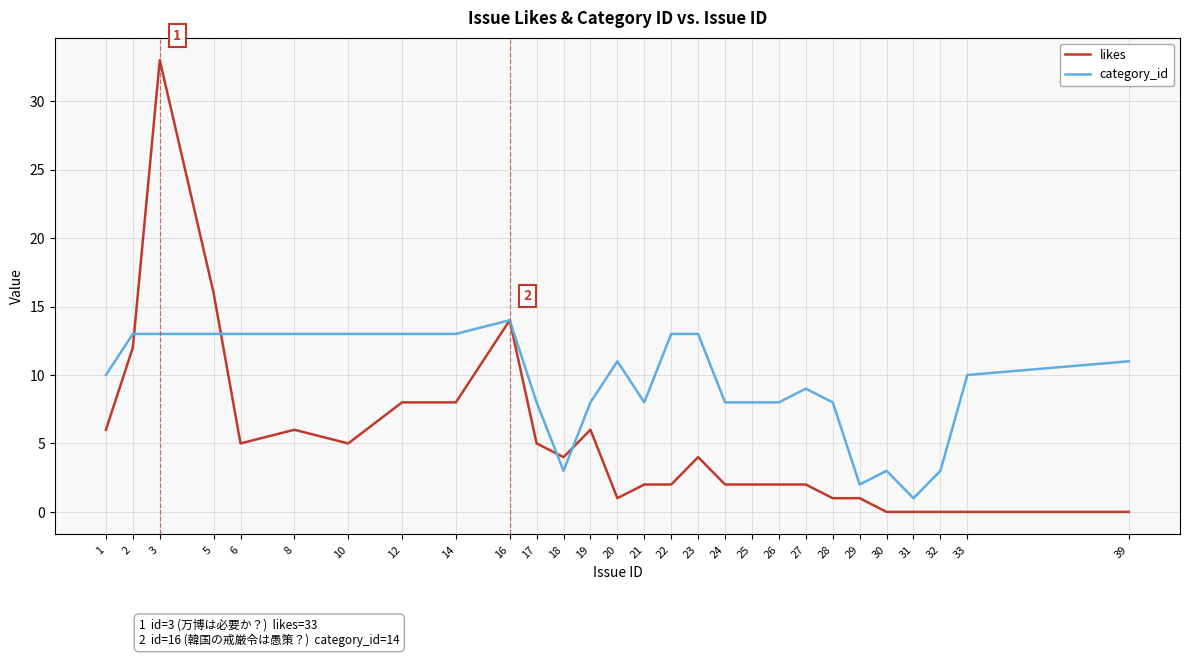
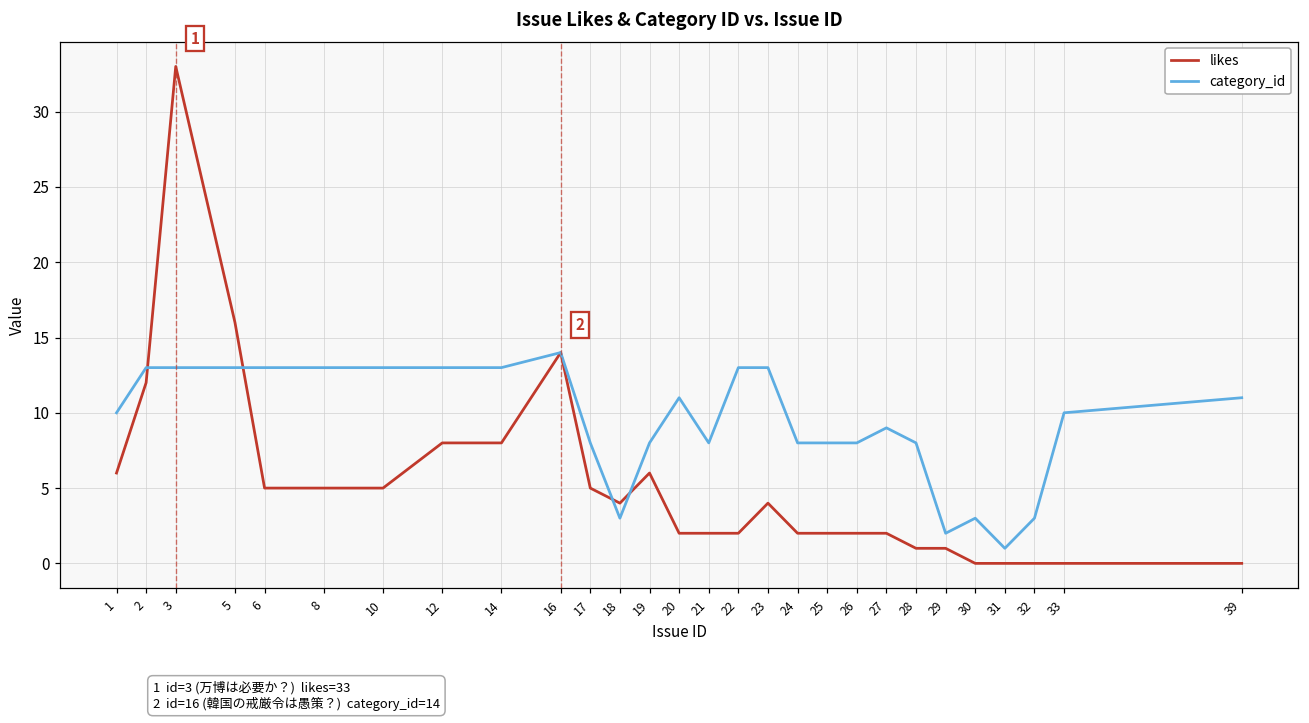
  {
    "likes": {
      "1": 6,
      "2": 12,
      "5": 16,
      "6": 5,
-     "8": 6,
+     "8": 5,
      "10": 5,
      "12": 8,
      "14": 8,
      "17": 5,
      "18": 4,
      "19": 6,
-     "20": 1,
+     "20": 2,
      "21": 2,
      "22": 2,
      "23": 4,
      "24": 2,
      "25": 2,
      "26": 2,
      "27": 2,
      "28": 1,
      "29": 1,
      "30": 0,
      "31": 0,
      "32": 0,
      "33": 0,
      "39": 0
    },
    "category_id": {
      "1": 10,
      "2": 13,
      "3": 13,
      "5": 13,
      "6": 13,
      "8": 13,
      "10": 13,
      "12": 13,
      "14": 13,
      "17": 8,
      "18": 3,
      "19": 8,
      "20": 11,
      "21": 8,
      "22": 13,
      "23": 13,
      "24": 8,
      "25": 8,
      "26": 8,
      "27": 9,
      "28": 8,
      "29": 2,
      "30": 3,
      "31": 1,
      "32": 3,
      "33": 10,
      "39": 11
    }
  }
